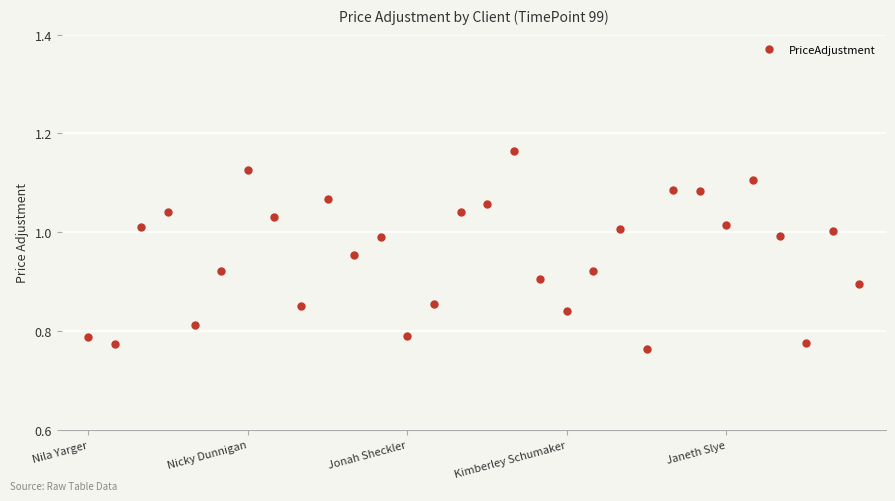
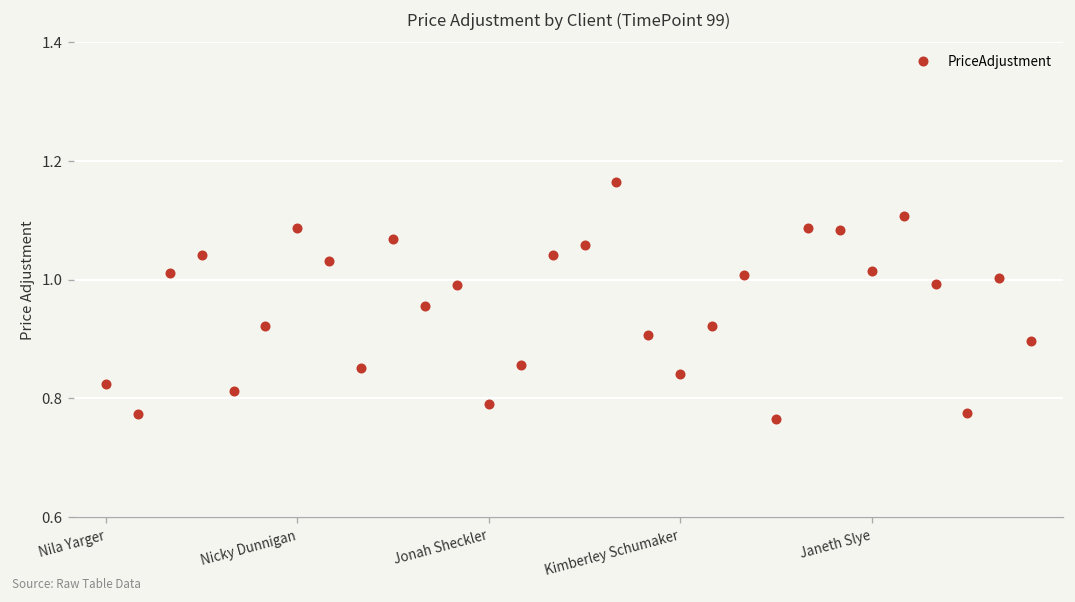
  {
-   "Nila Yarger": 0.79,
-   "Nicky Dunnigan": 1.13,
+   "Nila Yarger": 0.82,
+   "Nicky Dunnigan": 1.09,
    "Jonah Sheckler": 0.79,
    "Kimberley Schumaker": 0.84,
    "Janeth Slye": 1.01
  }
